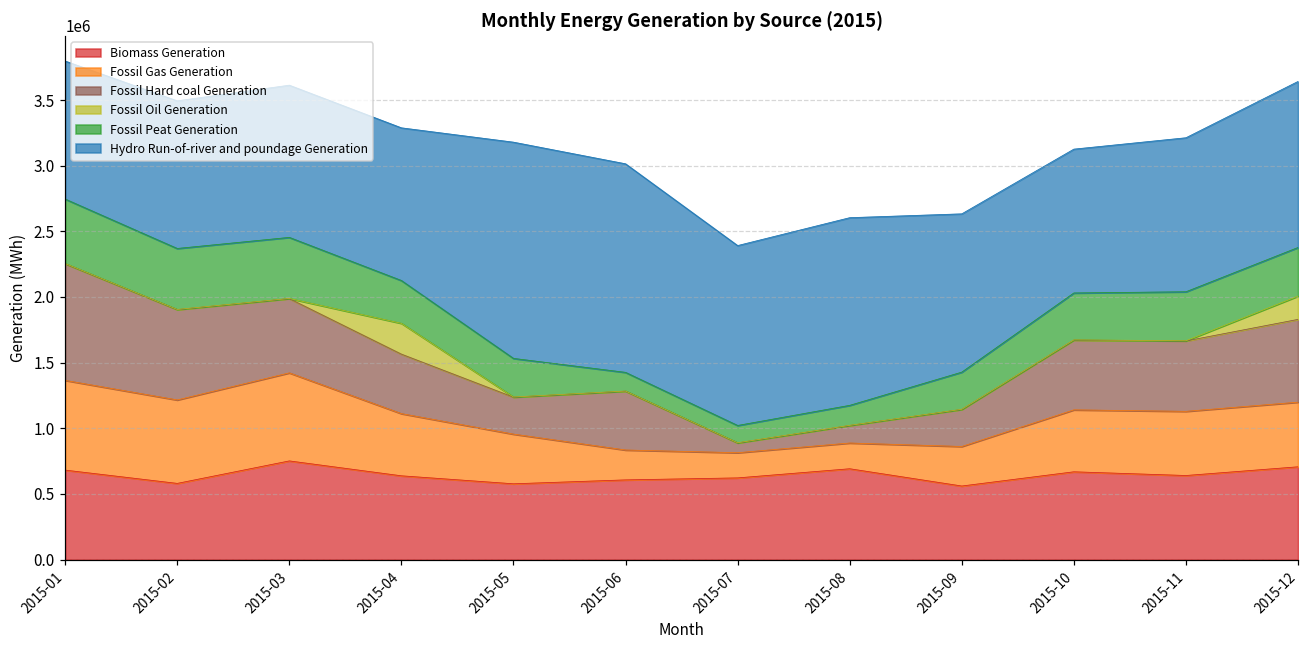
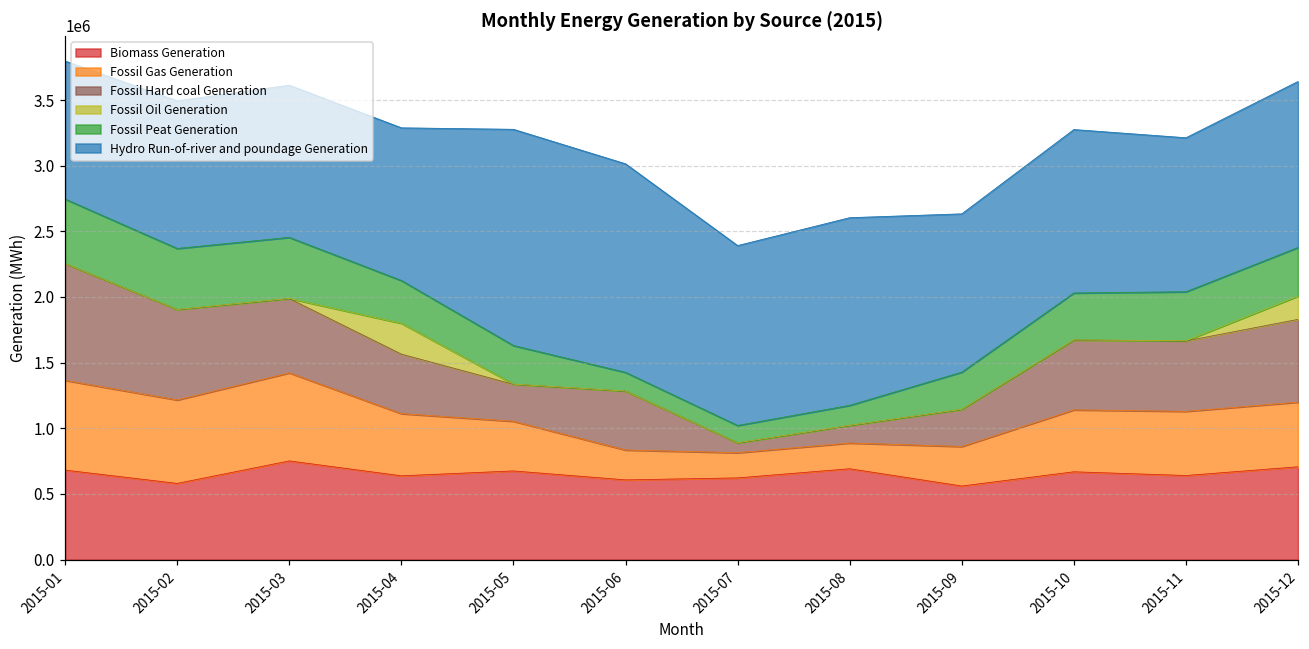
  {
    "Biomass Generation": {
      "2015-01": 680000,
      "2015-02": 580000,
      "2015-03": 750000,
      "2015-04": 640000,
-     "2015-05": 580000,
+     "2015-05": 680000,
      "2015-06": 610000,
      "2015-07": 620000,
      "2015-08": 690000,
      "2015-09": 560000,
      "2015-10": 670000,
      "2015-11": 640000,
      "2015-12": 710000
    },
    "Fossil Gas Generation": {
      "2015-01": 680000,
      "2015-02": 640000,
      "2015-03": 670000,
      "2015-04": 470000,
      "2015-05": 380000,
      "2015-06": 230000,
      "2015-07": 190000,
      "2015-08": 200000,
      "2015-09": 300000,
      "2015-10": 470000,
      "2015-11": 490000,
      "2015-12": 490000
    },
    "Fossil Hard coal Generation": {
      "2015-04": 450000,
      "2015-12": 630000
    },
    "Fossil Oil Generation": {
      "2015-04": 230000,
      "2015-12": 180000
    },
    "Fossil Peat Generation": {
      "2015-01": 490000,
      "2015-02": 460000,
      "2015-03": 460000,
      "2015-04": 330000,
      "2015-05": 290000,
      "2015-06": 140000,
      "2015-07": 130000,
      "2015-08": 150000,
      "2015-09": 280000,
      "2015-10": 360000,
      "2015-11": 370000,
      "2015-12": 370000
    },
    "Hydro Run-of-river and poundage Generation": {
      "2015-01": 1050000,
      "2015-04": 1160000,
      "2015-05": 1650000,
      "2015-06": 1590000,
      "2015-07": 1370000,
      "2015-08": 1430000,
      "2015-09": 1210000,
-     "2015-10": 1100000,
+     "2015-10": 1240000,
      "2015-11": 1170000,
      "2015-12": 1260000
    }
  }
